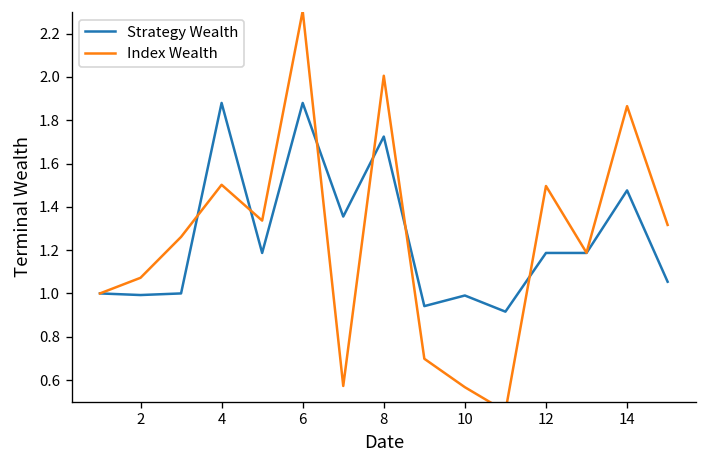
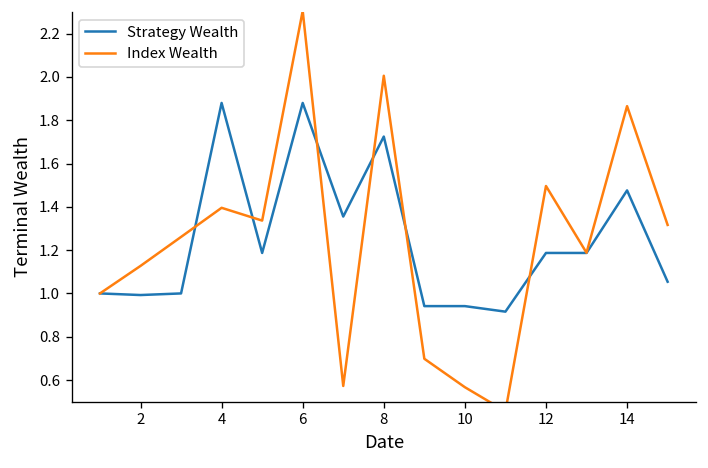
  {
    "Strategy Wealth": {
      "2": 0.99,
      "4": 1.88,
      "6": 1.88,
      "8": 1.72,
-     "10": 0.99,
+     "10": 0.94,
      "12": 1.19,
      "14": 1.48
    },
    "Index Wealth": {
-     "2": 1.07,
-     "4": 1.50,
+     "2": 1.13,
+     "4": 1.40,
      "6": 2.31,
      "8": 2.01,
      "10": 0.57,
      "12": 1.50,
      "14": 1.87
    }
  }
